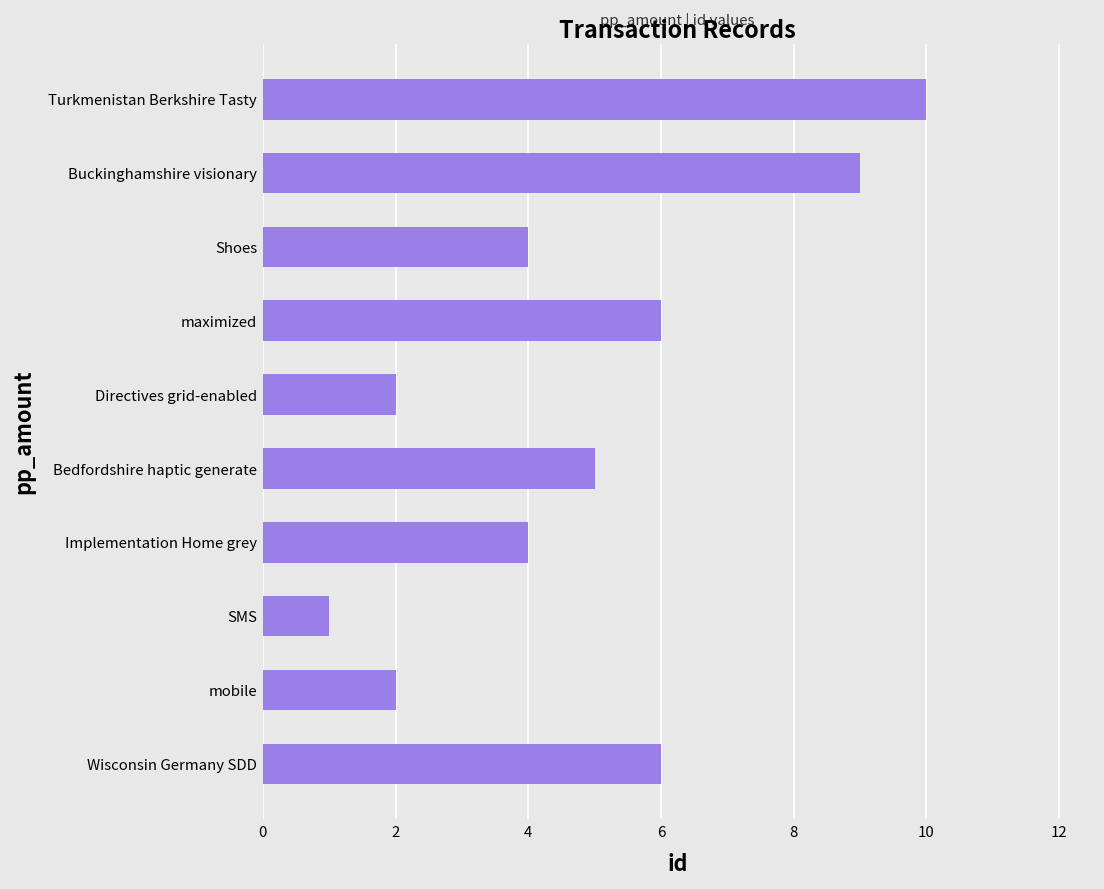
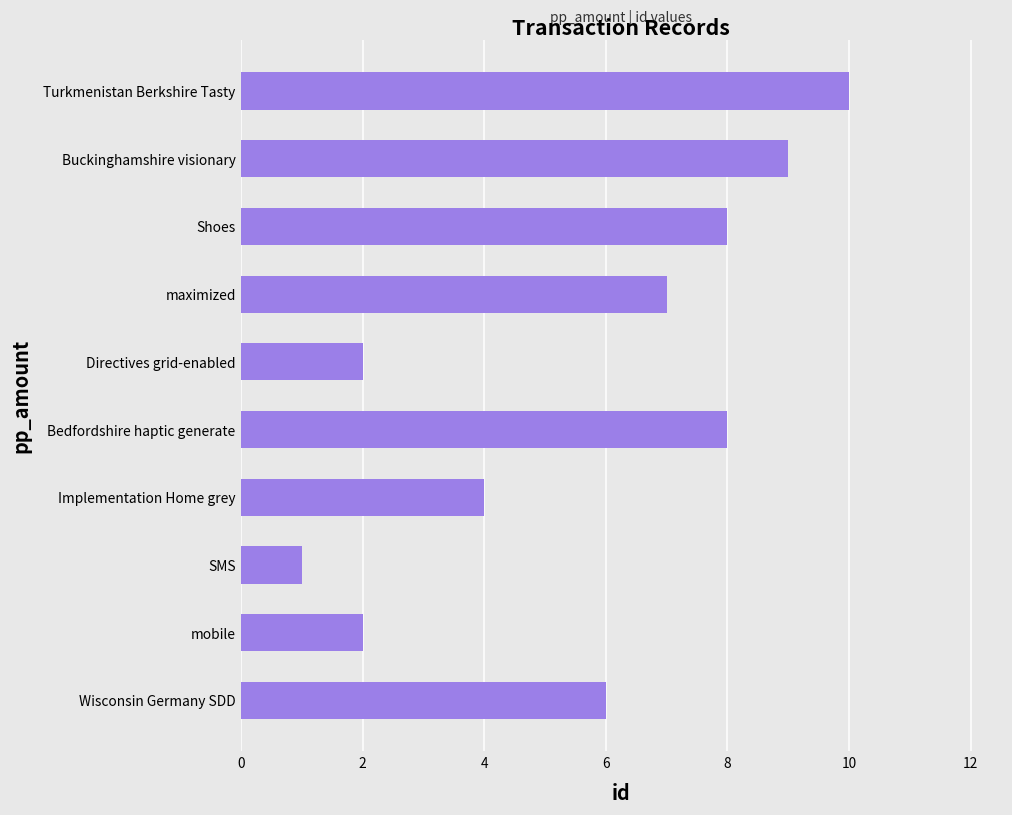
  {
    "Turkmenistan Berkshire Tasty": 10,
    "Buckinghamshire visionary": 9,
-   "Shoes": 4,
-   "maximized": 6,
+   "Shoes": 8,
+   "maximized": 7,
    "Directives grid-enabled": 2,
-   "Bedfordshire haptic generate": 5,
+   "Bedfordshire haptic generate": 8,
    "Implementation Home grey": 4,
    "SMS": 1,
    "mobile": 2,
    "Wisconsin Germany SDD": 6
  }
